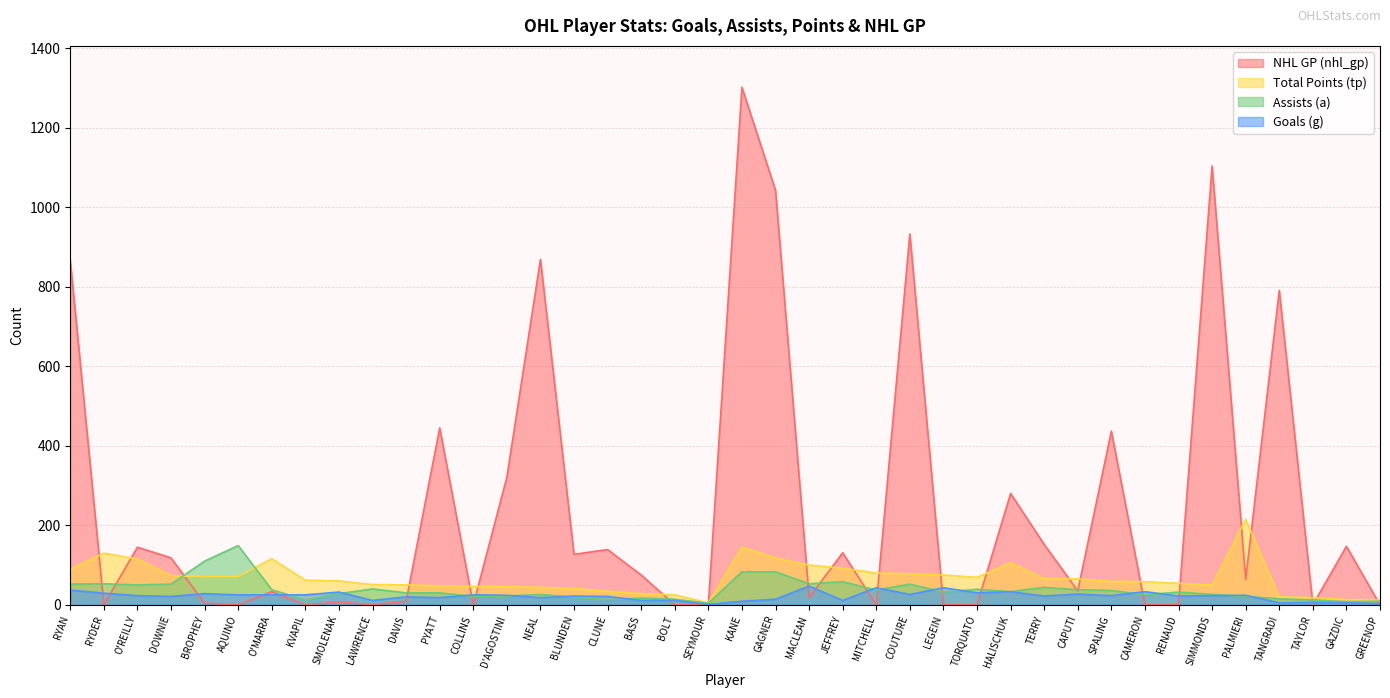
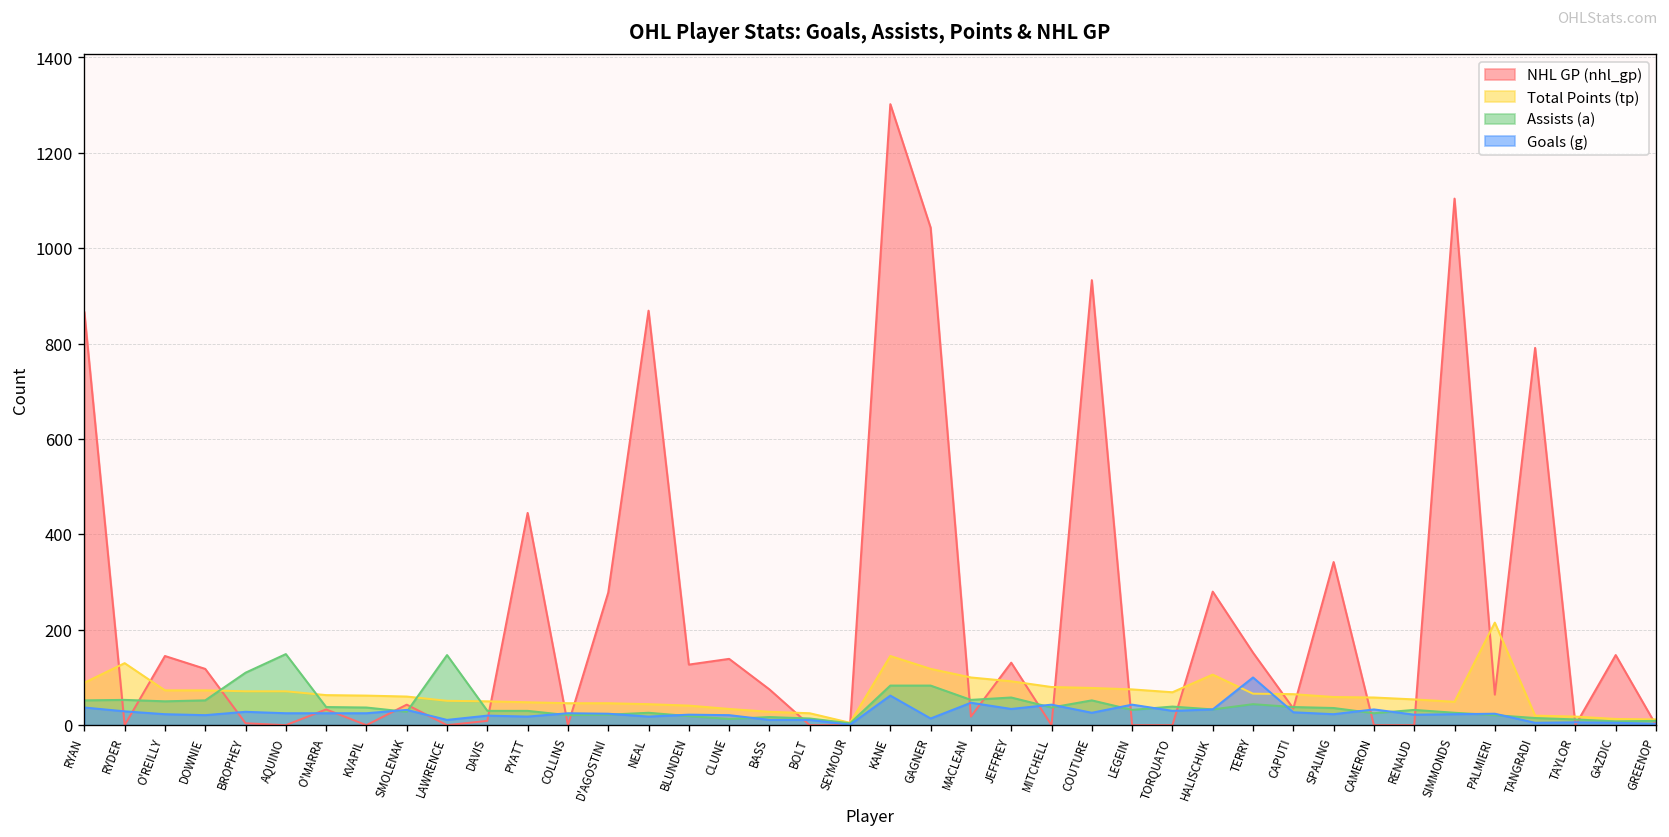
  {
    "NHL GP (nhl_gp)": {
      "RYAN": 870,
      "RYDER": 0,
      "O'REILLY": 150,
      "DOWNIE": 120,
      "BROPHEY": 0,
      "AQUINO": 0,
      "KVAPIL": 0,
-     "SMOLENAK": 10,
+     "SMOLENAK": 40,
      "LAWRENCE": 0,
      "DAVIS": 10,
      "PYATT": 450,
      "COLLINS": 0,
-     "D'AGOSTINI": 320,
+     "D'AGOSTINI": 280,
      "NEAL": 870,
      "BLUNDEN": 130,
      "CLUNE": 140,
      "BASS": 80,
      "BOLT": 0,
      "KANE": 1300,
      "GAGNER": 1040,
      "MACLEAN": 20,
      "JEFFREY": 130,
      "MITCHELL": 0,
      "COUTURE": 930,
      "LEGEIN": 0,
      "TORQUATO": 0,
      "HALISCHUK": 280,
      "TERRY": 150,
-     "SPALING": 440,
+     "SPALING": 340,
      "CAMERON": 0,
      "RENAUD": 0,
      "SIMMONDS": 1100,
      "PALMIERI": 60,
      "TANGRADI": 790,
      "GAZDIC": 150
    },
    "Total Points (tp)": {
      "RYAN": 90,
      "RYDER": 130,
-     "O'REILLY": 120,
+     "O'REILLY": 70,
      "DOWNIE": 70,
      "BROPHEY": 70,
      "AQUINO": 70,
-     "O'MARRA": 120,
+     "O'MARRA": 60,
      "KVAPIL": 60,
      "SMOLENAK": 60,
      "LAWRENCE": 50,
      "DAVIS": 50,
      "PYATT": 50,
      "COLLINS": 50,
      "D'AGOSTINI": 50,
      "NEAL": 40,
      "BLUNDEN": 40,
      "CLUNE": 30,
      "BASS": 30,
      "BOLT": 30,
      "KANE": 150,
      "GAGNER": 120,
      "MACLEAN": 100,
      "JEFFREY": 90,
      "MITCHELL": 80,
      "COUTURE": 80,
      "LEGEIN": 80,
      "TORQUATO": 70,
      "HALISCHUK": 110,
      "TERRY": 70,
      "CAPUTI": 70,
      "SPALING": 60,
      "CAMERON": 60,
      "RENAUD": 50,
      "SIMMONDS": 50,
      "PALMIERI": 220
    },
    "Assists (a)": {
      "RYAN": 50,
      "RYDER": 50,
      "O'REILLY": 50,
      "DOWNIE": 50,
      "BROPHEY": 110,
      "AQUINO": 150,
-     "KVAPIL": 10,
-     "LAWRENCE": 40,
+     "KVAPIL": 40,
+     "LAWRENCE": 150,
      "DAVIS": 30,
      "PYATT": 30,
      "NEAL": 30,
      "CLUNE": 10,
      "KANE": 80,
      "GAGNER": 80,
      "JEFFREY": 60,
      "COUTURE": 50,
      "LEGEIN": 30,
      "TORQUATO": 40,
      "TERRY": 40,
      "SPALING": 40,
      "CAMERON": 30,
      "RENAUD": 30
    },
    "Goals (g)": {
      "RYAN": 40,
      "RYDER": 30,
      "O'REILLY": 20,
      "DOWNIE": 20,
      "BROPHEY": 30,
      "AQUINO": 30,
      "O'MARRA": 30,
      "KVAPIL": 30,
      "LAWRENCE": 10,
      "DAVIS": 20,
      "PYATT": 20,
      "NEAL": 20,
      "CLUNE": 20,
-     "KANE": 10,
+     "KANE": 60,
      "GAGNER": 10,
-     "JEFFREY": 10,
+     "JEFFREY": 30,
      "COUTURE": 30,
      "LEGEIN": 40,
      "TORQUATO": 30,
-     "TERRY": 20,
+     "TERRY": 100,
      "CAPUTI": 30,
      "SPALING": 20,
      "CAMERON": 30,
      "RENAUD": 20,
      "TANGRADI": 10
    }
  }
